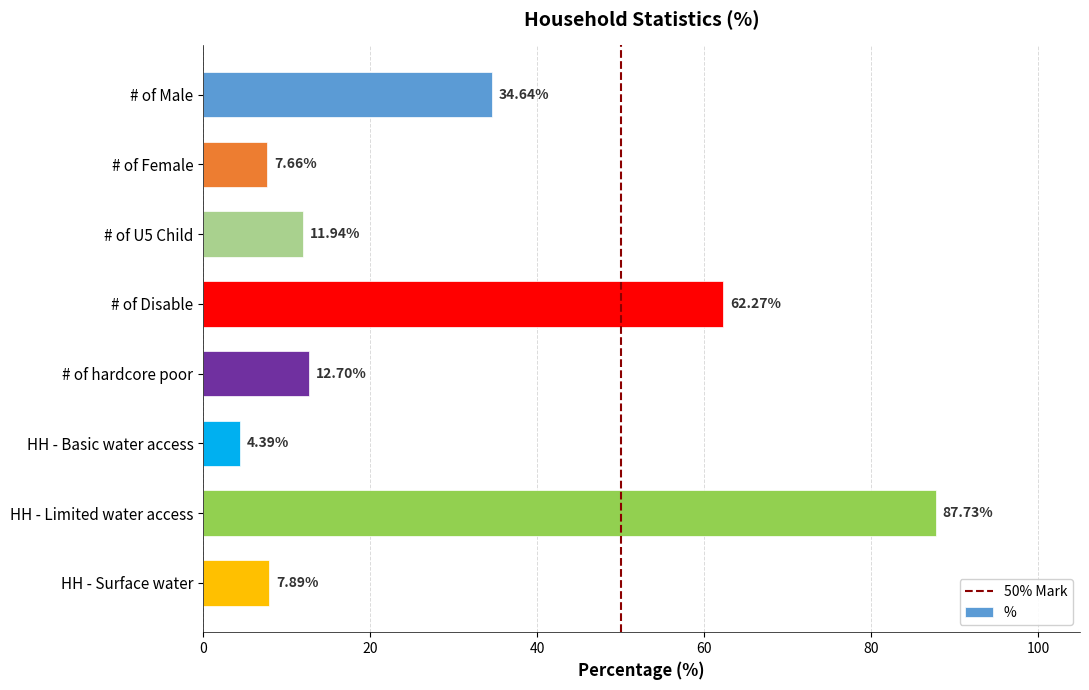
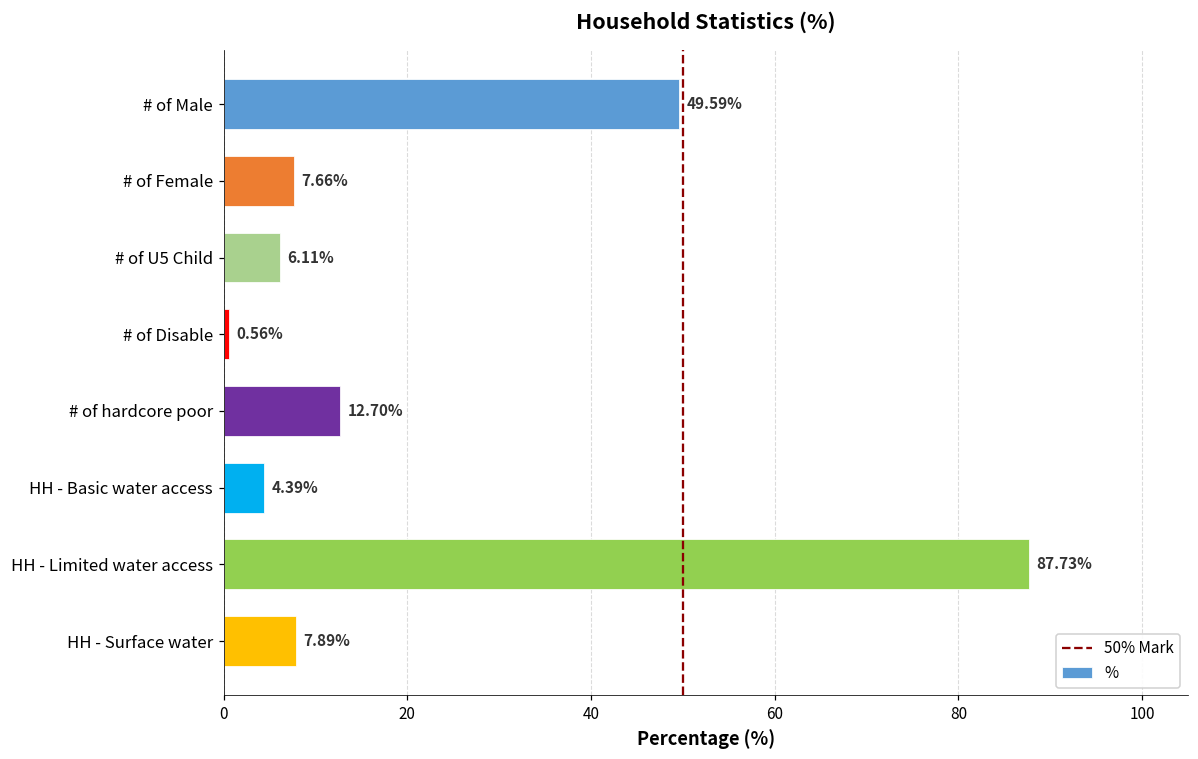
  {
-   "# of Male": "34.64%",
+   "# of Male": "49.59%",
    "# of Female": "7.66%",
-   "# of U5 Child": "11.94%",
-   "# of Disable": "62.27%",
+   "# of U5 Child": "6.11%",
+   "# of Disable": "0.56%",
    "# of hardcore poor": "12.70%",
    "HH - Basic water access": "4.39%",
    "HH - Limited water access": "87.73%",
    "HH - Surface water": "7.89%"
  }
